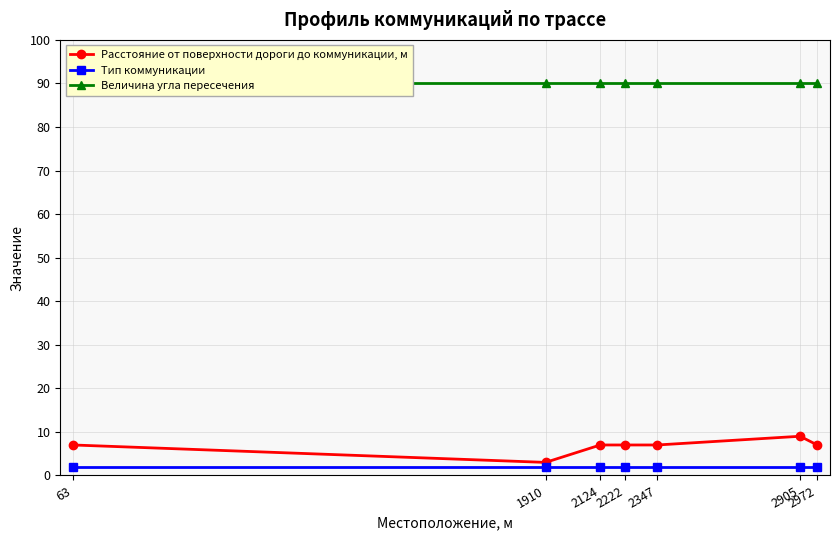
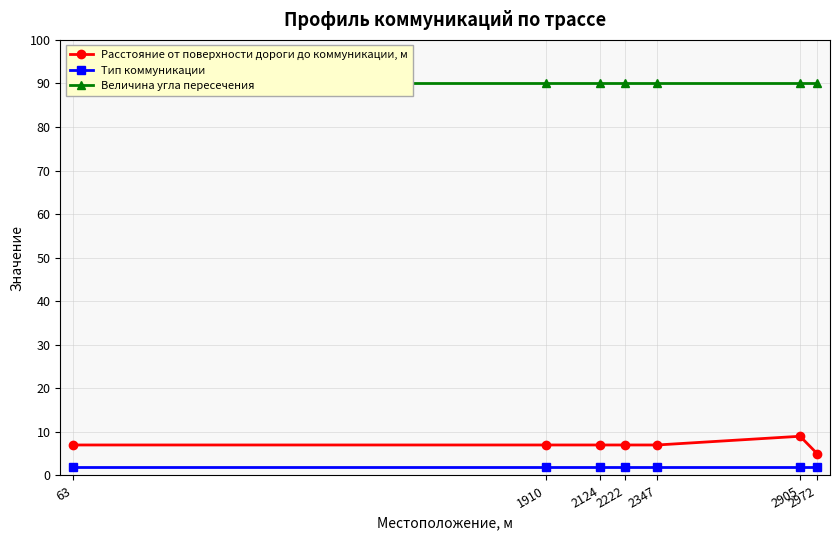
  {
    "Расстояние от поверхности дороги до коммуникации, м": {
      "63": 7,
-     "1910": 3,
+     "1910": 7,
      "2124": 7,
      "2222": 7,
      "2347": 7,
      "2905": 9,
-     "2972": 7
+     "2972": 5
    },
    "Тип коммуникации": {
      "63": 2,
      "1910": 2,
      "2124": 2,
      "2222": 2,
      "2347": 2,
      "2905": 2,
      "2972": 2
    },
    "Величина угла пересечения": {
      "1910": 90,
      "2124": 90,
      "2222": 90,
      "2347": 90,
      "2905": 90,
      "2972": 90
    }
  }
